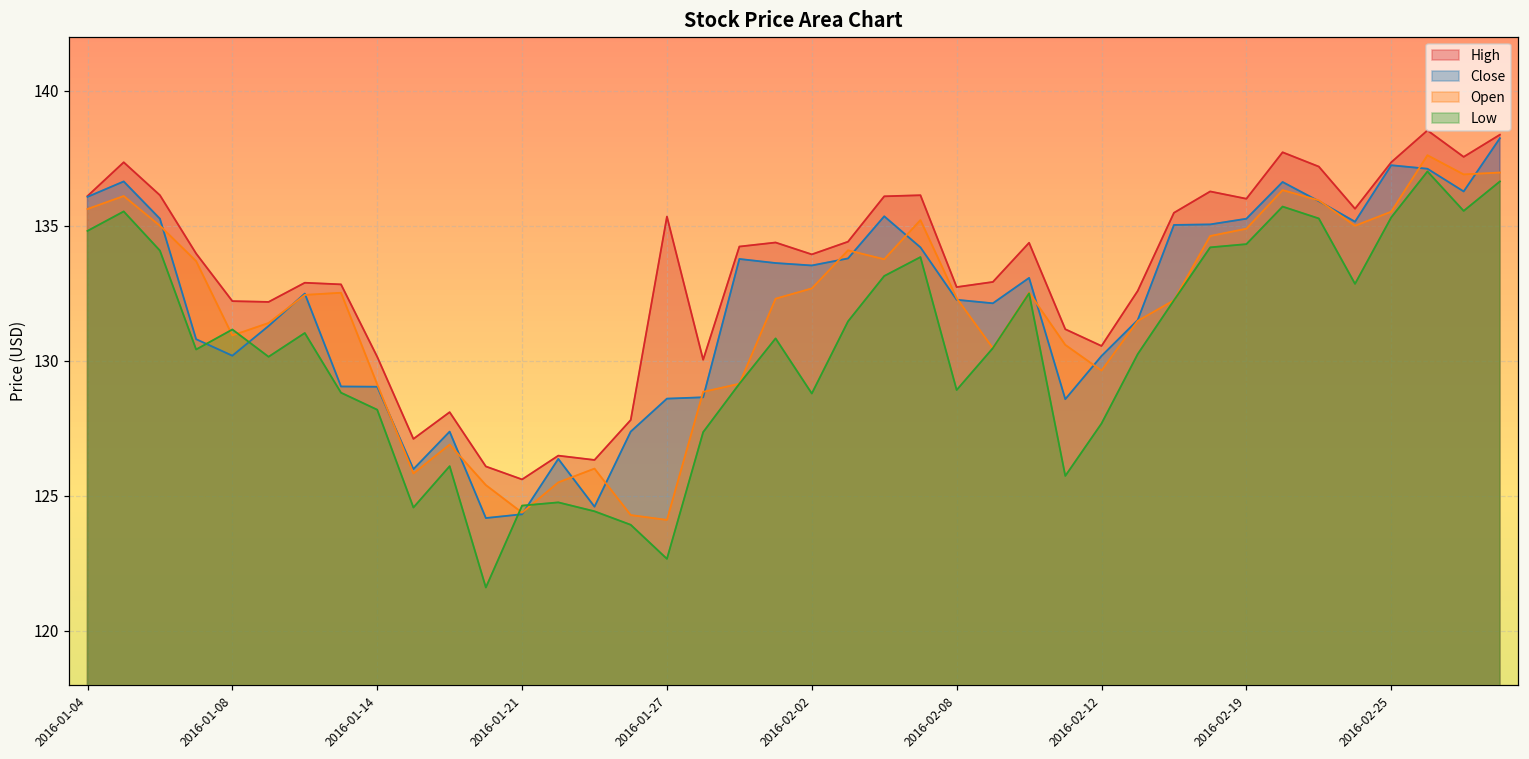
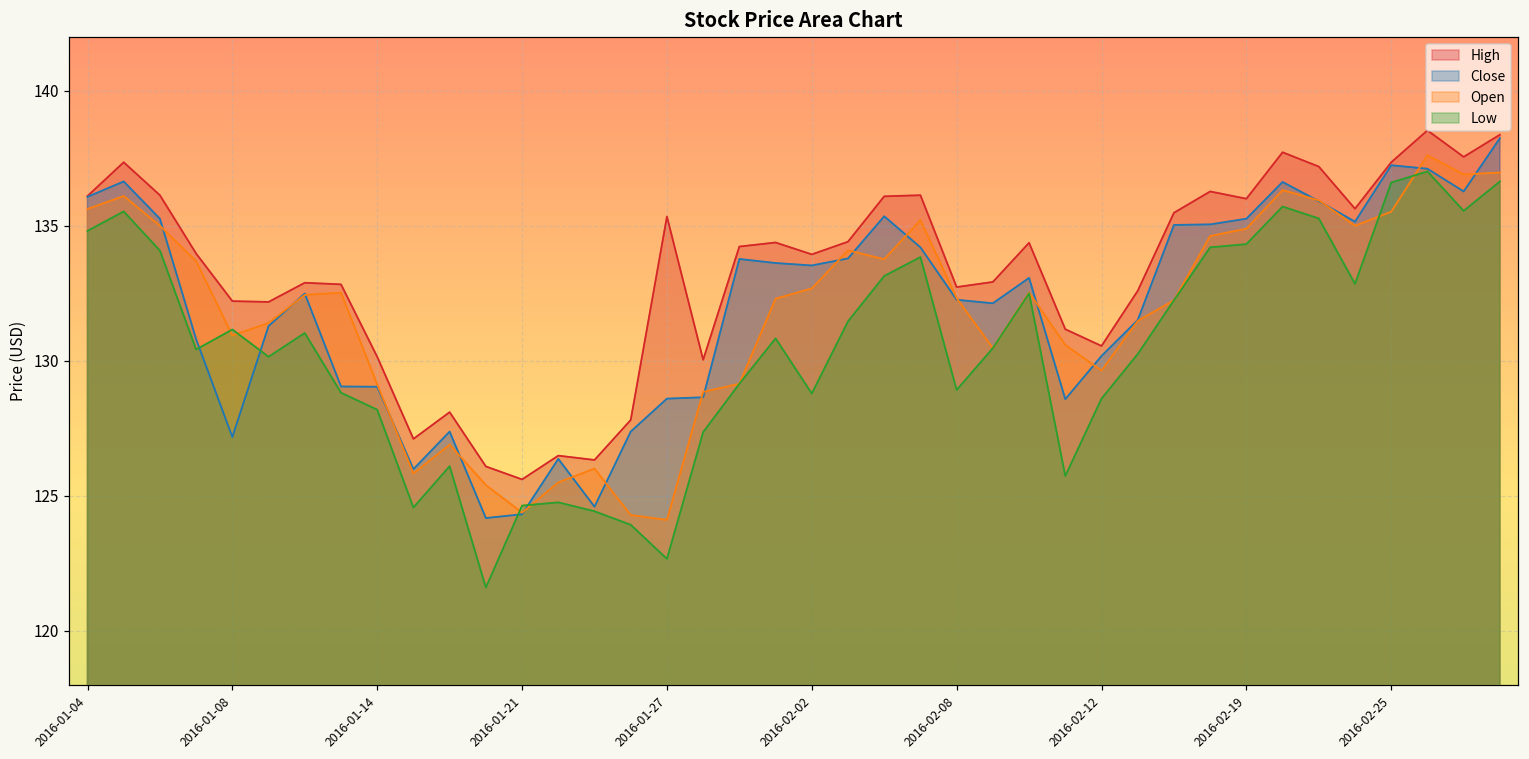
  {
    "Close": {
-     "2016-01-08": 130.2,
+     "2016-01-08": 127.2,
      "2016-01-27": 128.6,
      "2016-02-02": 133.5,
      "2016-02-12": 130.2,
      "2016-02-19": 135.3,
      "2016-02-25": 137.2
    },
    "Low": {
      "2016-01-04": 134.8,
      "2016-01-08": 131.2,
      "2016-01-14": 128.2,
      "2016-01-21": 124.6,
      "2016-01-27": 122.7,
      "2016-02-02": 128.8,
      "2016-02-08": 128.9,
-     "2016-02-12": 127.7,
+     "2016-02-12": 128.6,
      "2016-02-19": 134.3,
-     "2016-02-25": 135.3
+     "2016-02-25": 136.6
    }
  }
